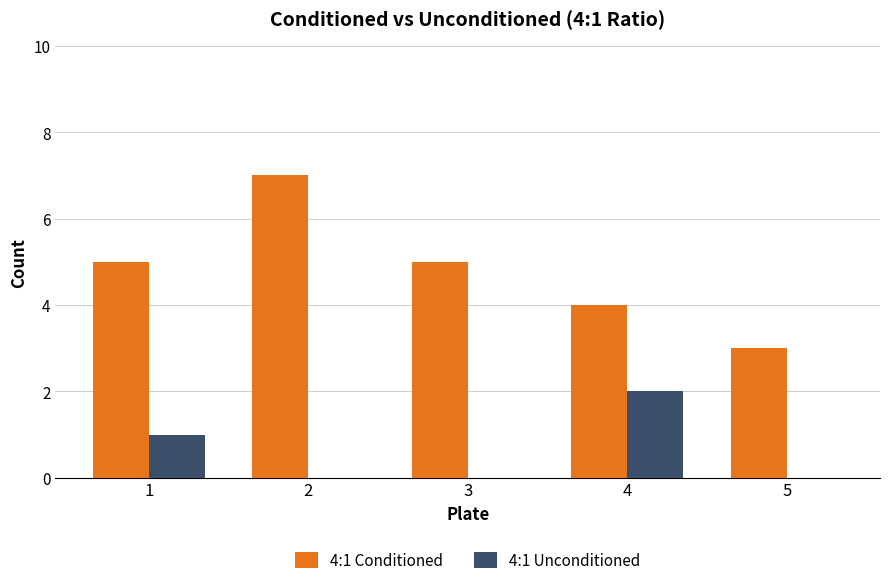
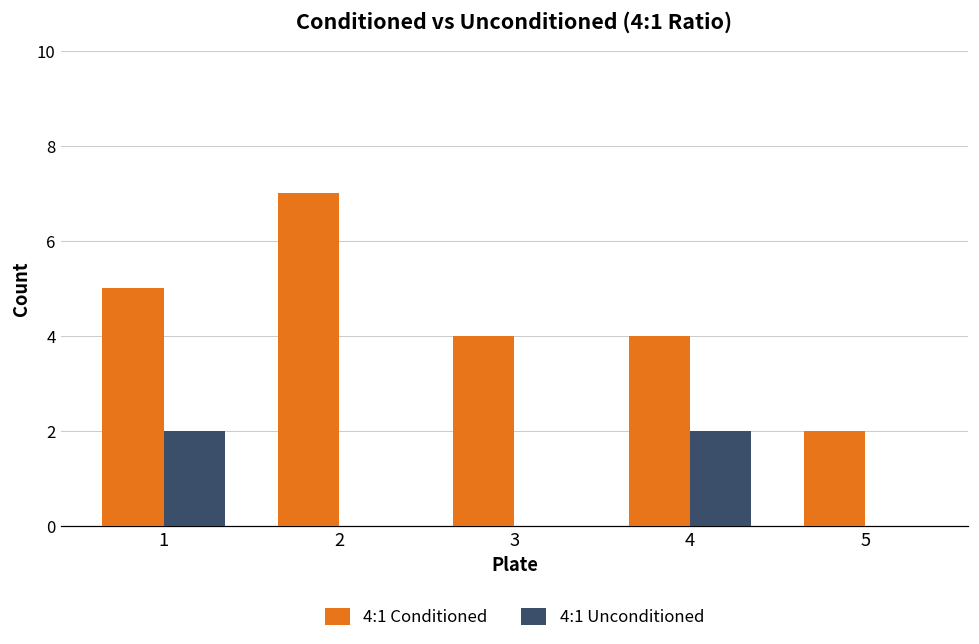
  {
    "4:1 Conditioned": {
      "1": 5,
      "2": 7,
-     "3": 5,
+     "3": 4,
      "4": 4,
-     "5": 3
+     "5": 2
    },
    "4:1 Unconditioned": {
-     "1": 1,
+     "1": 2,
      "2": 0,
      "3": 0,
      "4": 2,
      "5": 0
    }
  }
